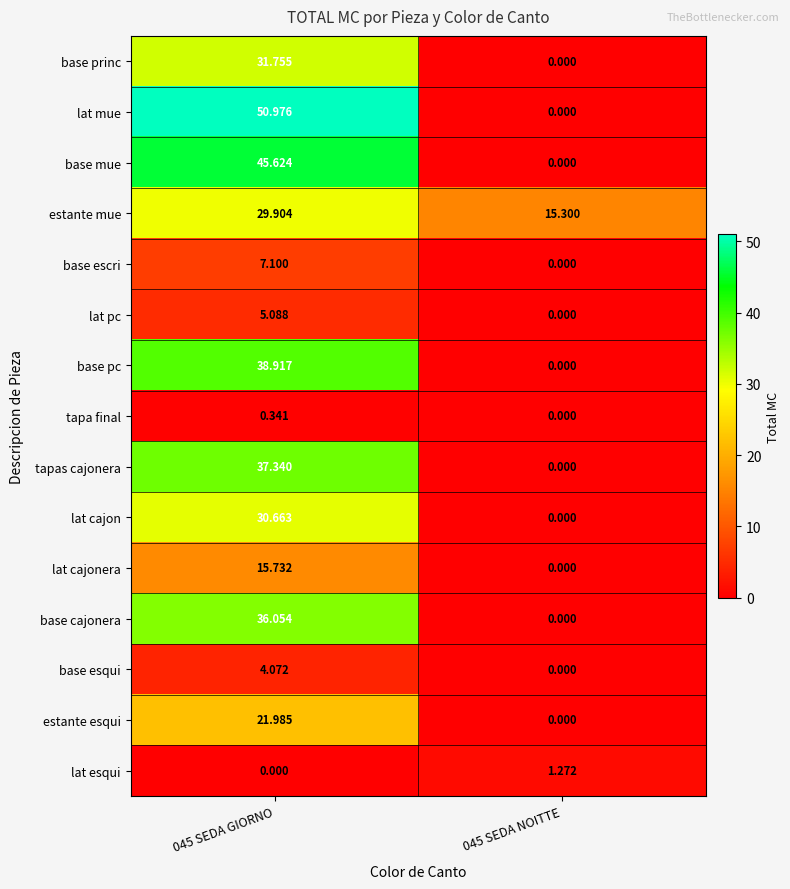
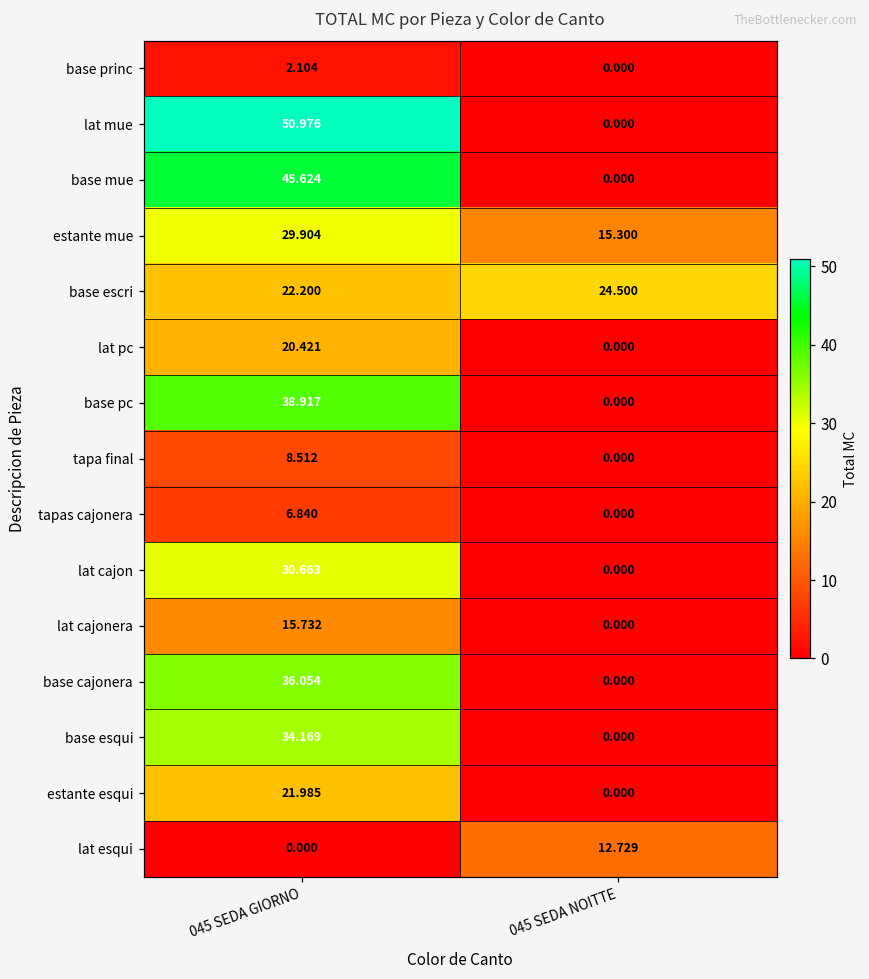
  {
    "base princ": {
-     "045 SEDA GIORNO": 31.755,
+     "045 SEDA GIORNO": 2.104,
      "045 SEDA NOITTE": 0.000
    },
    "lat mue": {
      "045 SEDA GIORNO": 50.976,
      "045 SEDA NOITTE": 0.000
    },
    "base mue": {
      "045 SEDA GIORNO": 45.624,
      "045 SEDA NOITTE": 0.000
    },
    "estante mue": {
      "045 SEDA GIORNO": 29.904,
      "045 SEDA NOITTE": 15.300
    },
    "base escri": {
-     "045 SEDA GIORNO": 7.100,
-     "045 SEDA NOITTE": 0.000
+     "045 SEDA GIORNO": 22.200,
+     "045 SEDA NOITTE": 24.500
    },
    "lat pc": {
-     "045 SEDA GIORNO": 5.088,
+     "045 SEDA GIORNO": 20.421,
      "045 SEDA NOITTE": 0.000
    },
    "base pc": {
      "045 SEDA GIORNO": 38.917,
      "045 SEDA NOITTE": 0.000
    },
    "tapa final": {
-     "045 SEDA GIORNO": 0.341,
+     "045 SEDA GIORNO": 8.512,
      "045 SEDA NOITTE": 0.000
    },
    "tapas cajonera": {
-     "045 SEDA GIORNO": 37.340,
+     "045 SEDA GIORNO": 6.840,
      "045 SEDA NOITTE": 0.000
    },
    "lat cajon": {
      "045 SEDA GIORNO": 30.663,
      "045 SEDA NOITTE": 0.000
    },
    "lat cajonera": {
      "045 SEDA GIORNO": 15.732,
      "045 SEDA NOITTE": 0.000
    },
    "base cajonera": {
      "045 SEDA GIORNO": 36.054,
      "045 SEDA NOITTE": 0.000
    },
    "base esqui": {
-     "045 SEDA GIORNO": 4.072,
+     "045 SEDA GIORNO": 34.169,
      "045 SEDA NOITTE": 0.000
    },
    "estante esqui": {
      "045 SEDA GIORNO": 21.985,
      "045 SEDA NOITTE": 0.000
    },
    "lat esqui": {
      "045 SEDA GIORNO": 0.000,
-     "045 SEDA NOITTE": 1.272
+     "045 SEDA NOITTE": 12.729
    }
  }
